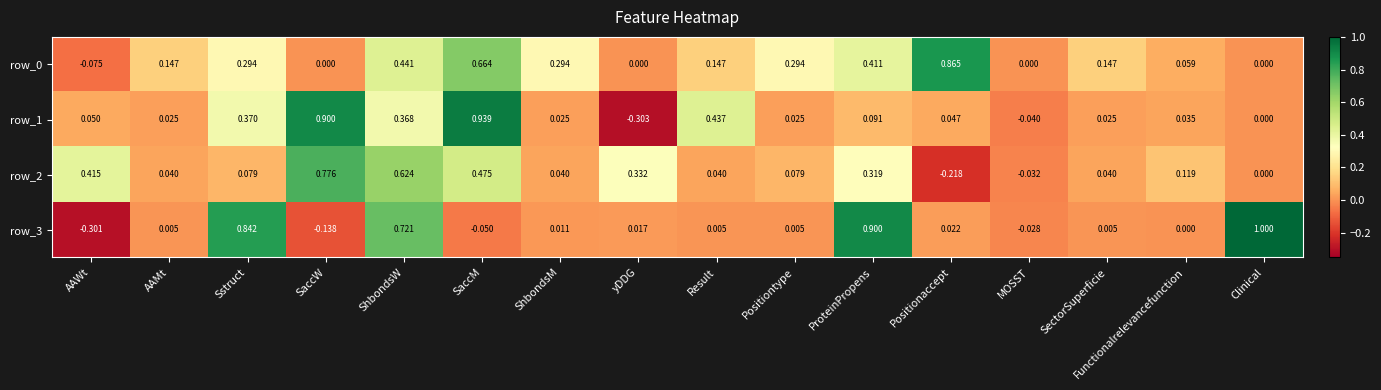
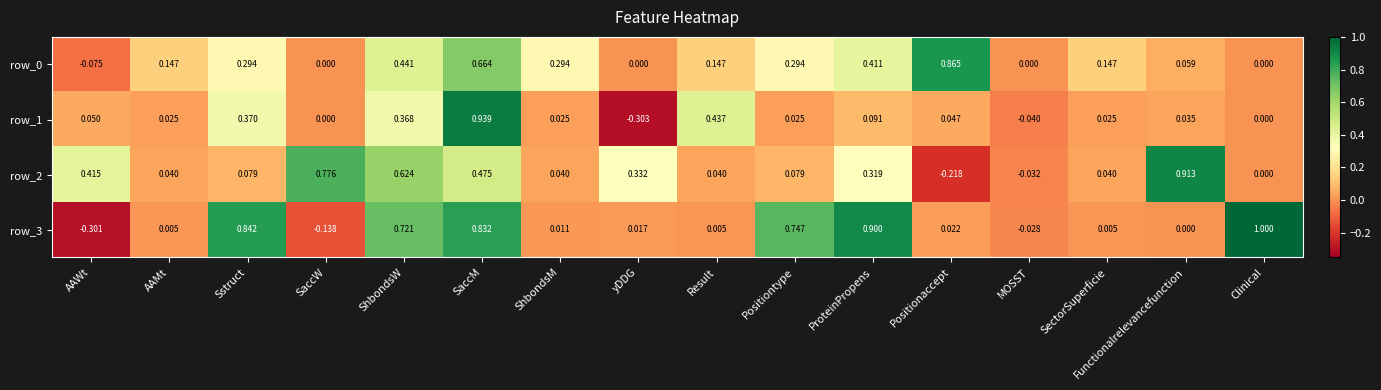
  {
    "row_0": {
      "AAWt": -0.075,
      "AAMt": 0.147,
      "Sstruct": 0.294,
      "SaccW": 0.000,
      "ShbondsW": 0.441,
      "SaccM": 0.664,
      "ShbondsM": 0.294,
      "yDDG": 0.000,
      "Result": 0.147,
      "Positiontype": 0.294,
      "ProteinPropens": 0.411,
      "Positionaccept": 0.865,
      "MOSST": 0.000,
      "SectorSuperficie": 0.147,
      "Functionalrelevancefunction": 0.059,
      "Clinical": 0.000
    },
    "row_1": {
      "AAWt": 0.050,
      "AAMt": 0.025,
      "Sstruct": 0.370,
-     "SaccW": 0.900,
+     "SaccW": 0.000,
      "ShbondsW": 0.368,
      "SaccM": 0.939,
      "ShbondsM": 0.025,
      "yDDG": -0.303,
      "Result": 0.437,
      "Positiontype": 0.025,
      "ProteinPropens": 0.091,
      "Positionaccept": 0.047,
      "MOSST": -0.040,
      "SectorSuperficie": 0.025,
      "Functionalrelevancefunction": 0.035,
      "Clinical": 0.000
    },
    "row_2": {
      "AAWt": 0.415,
      "AAMt": 0.040,
      "Sstruct": 0.079,
      "SaccW": 0.776,
      "ShbondsW": 0.624,
      "SaccM": 0.475,
      "ShbondsM": 0.040,
      "yDDG": 0.332,
      "Result": 0.040,
      "Positiontype": 0.079,
      "ProteinPropens": 0.319,
      "Positionaccept": -0.218,
      "MOSST": -0.032,
      "SectorSuperficie": 0.040,
-     "Functionalrelevancefunction": 0.119,
+     "Functionalrelevancefunction": 0.913,
      "Clinical": 0.000
    },
    "row_3": {
      "AAWt": -0.301,
      "AAMt": 0.005,
      "Sstruct": 0.842,
      "SaccW": -0.138,
      "ShbondsW": 0.721,
-     "SaccM": -0.050,
+     "SaccM": 0.832,
      "ShbondsM": 0.011,
      "yDDG": 0.017,
      "Result": 0.005,
-     "Positiontype": 0.005,
+     "Positiontype": 0.747,
      "ProteinPropens": 0.900,
      "Positionaccept": 0.022,
      "MOSST": -0.028,
      "SectorSuperficie": 0.005,
      "Functionalrelevancefunction": 0.000,
      "Clinical": 1.000
    }
  }
